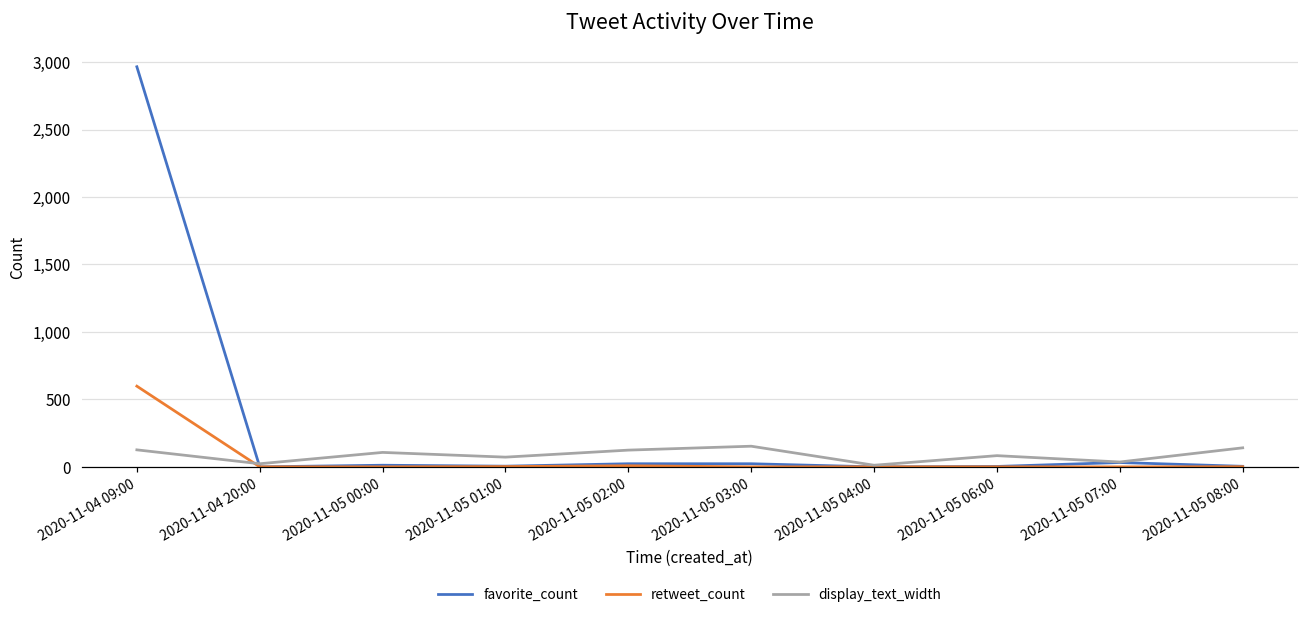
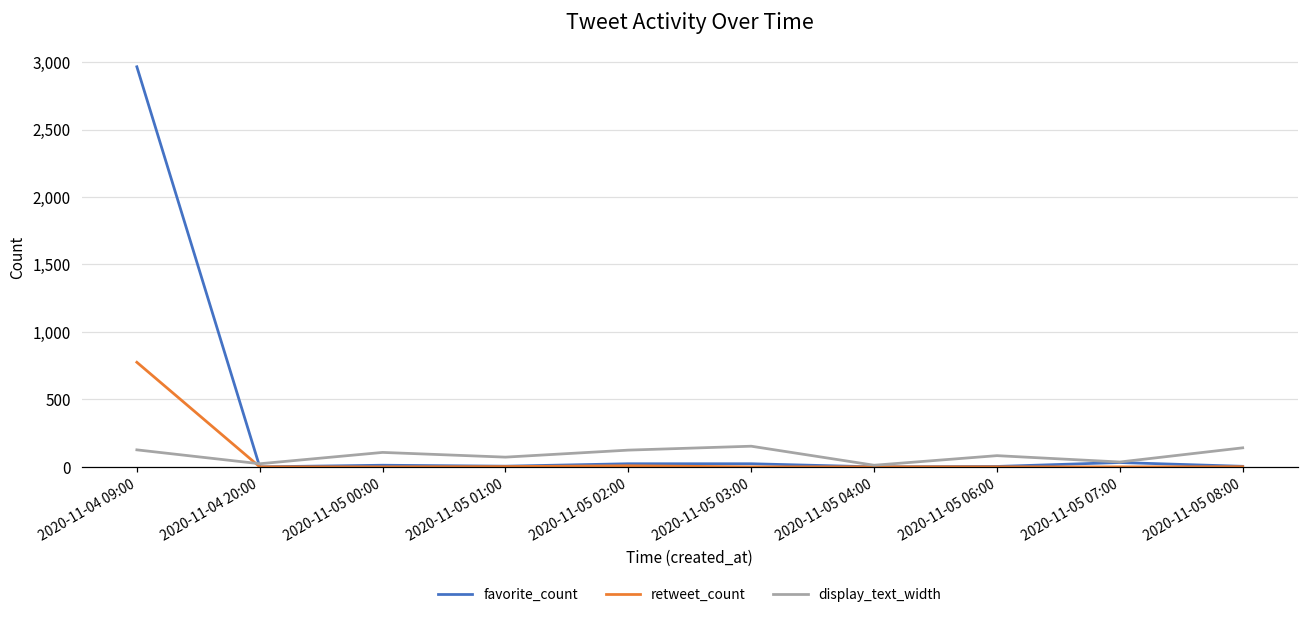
  {
    "favorite_count": {
      "2020-11-04 09:00": "2,970",
      "2020-11-05 03:00": "20"
    },
    "retweet_count": {
-     "2020-11-04 09:00": "600",
+     "2020-11-04 09:00": "780",
      "2020-11-05 03:00": "0",
      "2020-11-05 07:00": "0"
    },
    "display_text_width": {
      "2020-11-04 09:00": "130",
      "2020-11-04 20:00": "20",
      "2020-11-05 00:00": "110",
      "2020-11-05 01:00": "70",
      "2020-11-05 02:00": "120",
      "2020-11-05 03:00": "150",
      "2020-11-05 06:00": "80",
      "2020-11-05 08:00": "140"
    }
  }
